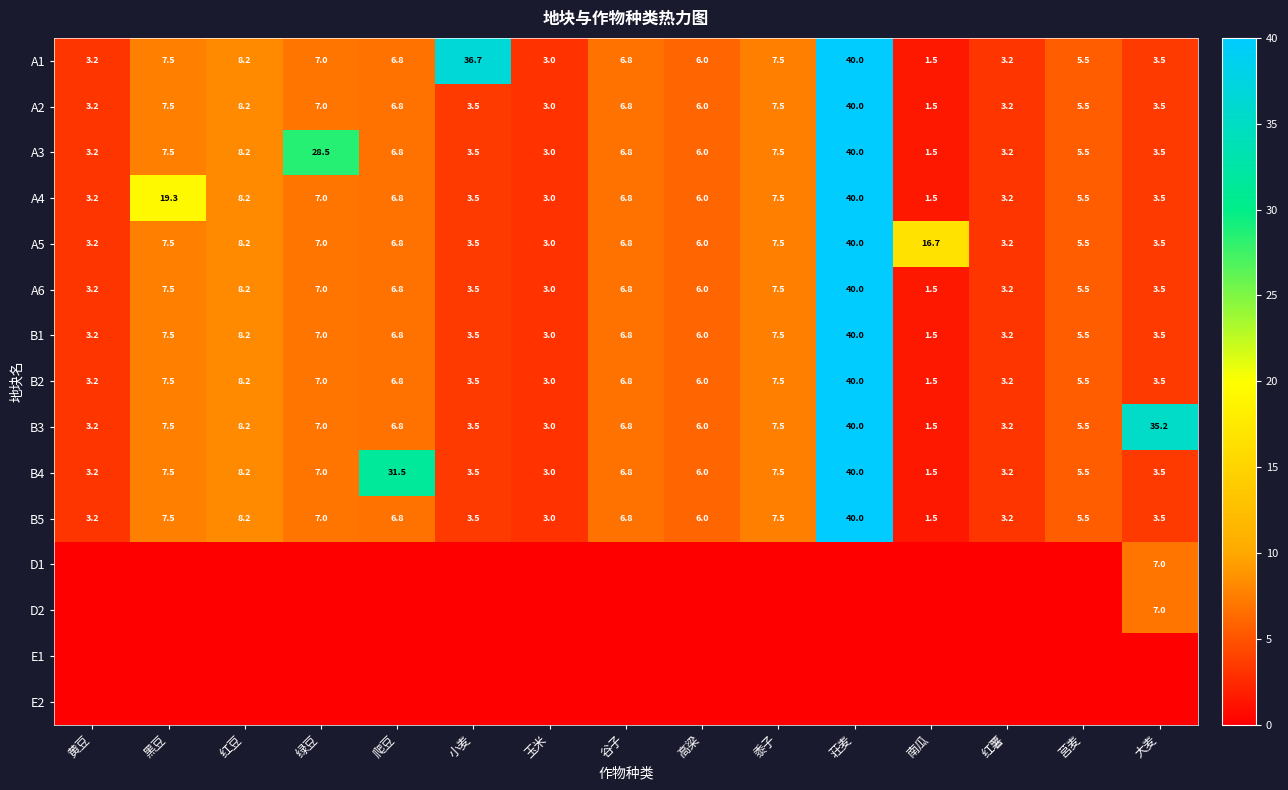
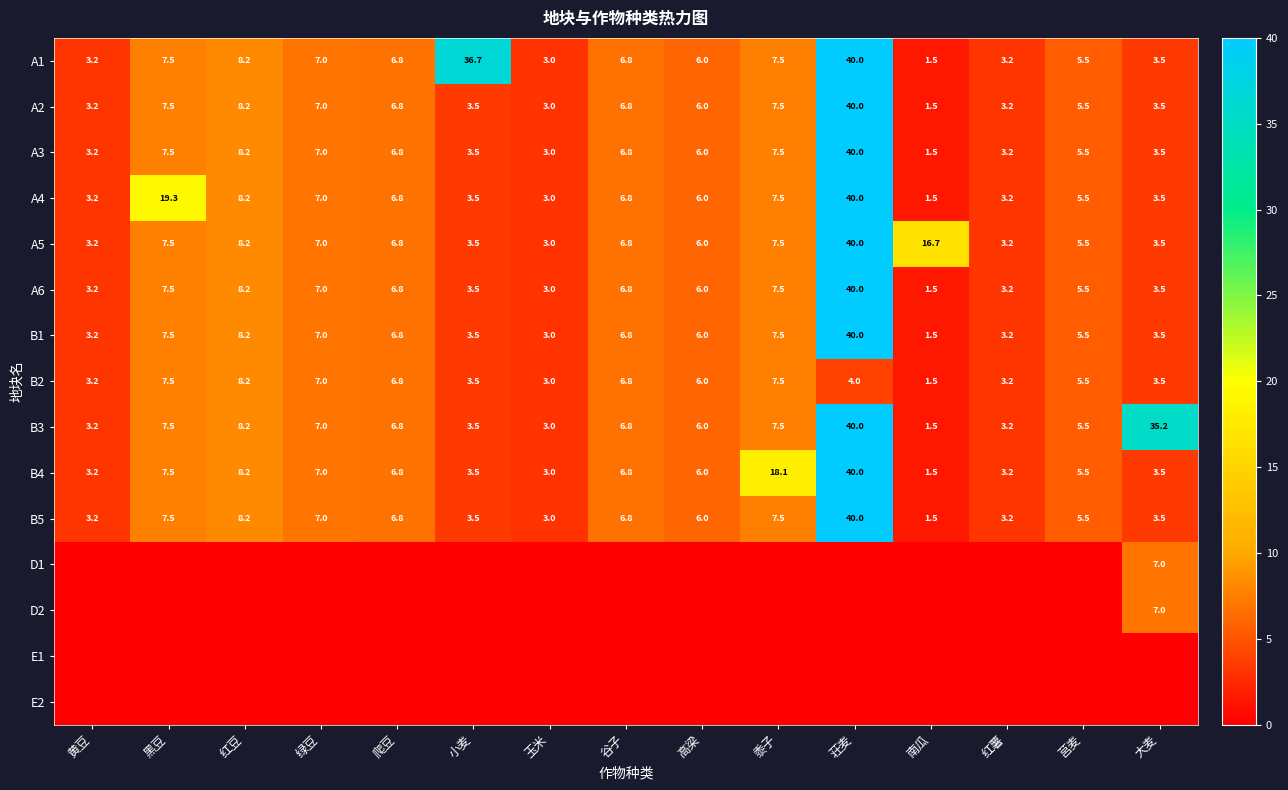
  {
    "A1": {
      "黄豆": 3.2,
      "黑豆": 7.5,
      "红豆": 8.2,
      "绿豆": 7.0,
      "爬豆": 6.8,
      "小麦": 36.7,
      "玉米": 3.0,
      "谷子": 6.8,
      "高梁": 6.0,
      "黍子": 7.5,
      "荘麦": 40.0,
      "南瓜": 1.5,
      "红薯": 3.2,
      "莒麦": 5.5,
      "大麦": 3.5
    },
    "A2": {
      "黄豆": 3.2,
      "黑豆": 7.5,
      "红豆": 8.2,
      "绿豆": 7.0,
      "爬豆": 6.8,
      "小麦": 3.5,
      "玉米": 3.0,
      "谷子": 6.8,
      "高梁": 6.0,
      "黍子": 7.5,
      "荘麦": 40.0,
      "南瓜": 1.5,
      "红薯": 3.2,
      "莒麦": 5.5,
      "大麦": 3.5
    },
    "A3": {
      "黄豆": 3.2,
      "黑豆": 7.5,
      "红豆": 8.2,
-     "绿豆": 28.5,
+     "绿豆": 7.0,
      "爬豆": 6.8,
      "小麦": 3.5,
      "玉米": 3.0,
      "谷子": 6.8,
      "高梁": 6.0,
      "黍子": 7.5,
      "荘麦": 40.0,
      "南瓜": 1.5,
      "红薯": 3.2,
      "莒麦": 5.5,
      "大麦": 3.5
    },
    "A4": {
      "黄豆": 3.2,
      "黑豆": 19.3,
      "红豆": 8.2,
      "绿豆": 7.0,
      "爬豆": 6.8,
      "小麦": 3.5,
      "玉米": 3.0,
      "谷子": 6.8,
      "高梁": 6.0,
      "黍子": 7.5,
      "荘麦": 40.0,
      "南瓜": 1.5,
      "红薯": 3.2,
      "莒麦": 5.5,
      "大麦": 3.5
    },
    "A5": {
      "黄豆": 3.2,
      "黑豆": 7.5,
      "红豆": 8.2,
      "绿豆": 7.0,
      "爬豆": 6.8,
      "小麦": 3.5,
      "玉米": 3.0,
      "谷子": 6.8,
      "高梁": 6.0,
      "黍子": 7.5,
      "荘麦": 40.0,
      "南瓜": 16.7,
      "红薯": 3.2,
      "莒麦": 5.5,
      "大麦": 3.5
    },
    "A6": {
      "黄豆": 3.2,
      "黑豆": 7.5,
      "红豆": 8.2,
      "绿豆": 7.0,
      "爬豆": 6.8,
      "小麦": 3.5,
      "玉米": 3.0,
      "谷子": 6.8,
      "高梁": 6.0,
      "黍子": 7.5,
      "荘麦": 40.0,
      "南瓜": 1.5,
      "红薯": 3.2,
      "莒麦": 5.5,
      "大麦": 3.5
    },
    "B1": {
      "黄豆": 3.2,
      "黑豆": 7.5,
      "红豆": 8.2,
      "绿豆": 7.0,
      "爬豆": 6.8,
      "小麦": 3.5,
      "玉米": 3.0,
      "谷子": 6.8,
      "高梁": 6.0,
      "黍子": 7.5,
      "荘麦": 40.0,
      "南瓜": 1.5,
      "红薯": 3.2,
      "莒麦": 5.5,
      "大麦": 3.5
    },
    "B2": {
      "黄豆": 3.2,
      "黑豆": 7.5,
      "红豆": 8.2,
      "绿豆": 7.0,
      "爬豆": 6.8,
      "小麦": 3.5,
      "玉米": 3.0,
      "谷子": 6.8,
      "高梁": 6.0,
      "黍子": 7.5,
-     "荘麦": 40.0,
+     "荘麦": 4.0,
      "南瓜": 1.5,
      "红薯": 3.2,
      "莒麦": 5.5,
      "大麦": 3.5
    },
    "B3": {
      "黄豆": 3.2,
      "黑豆": 7.5,
      "红豆": 8.2,
      "绿豆": 7.0,
      "爬豆": 6.8,
      "小麦": 3.5,
      "玉米": 3.0,
      "谷子": 6.8,
      "高梁": 6.0,
      "黍子": 7.5,
      "荘麦": 40.0,
      "南瓜": 1.5,
      "红薯": 3.2,
      "莒麦": 5.5,
      "大麦": 35.2
    },
    "B4": {
      "黄豆": 3.2,
      "黑豆": 7.5,
      "红豆": 8.2,
      "绿豆": 7.0,
-     "爬豆": 31.5,
+     "爬豆": 6.8,
      "小麦": 3.5,
      "玉米": 3.0,
      "谷子": 6.8,
      "高梁": 6.0,
-     "黍子": 7.5,
+     "黍子": 18.1,
      "荘麦": 40.0,
      "南瓜": 1.5,
      "红薯": 3.2,
      "莒麦": 5.5,
      "大麦": 3.5
    },
    "B5": {
      "黄豆": 3.2,
      "黑豆": 7.5,
      "红豆": 8.2,
      "绿豆": 7.0,
      "爬豆": 6.8,
      "小麦": 3.5,
      "玉米": 3.0,
      "谷子": 6.8,
      "高梁": 6.0,
      "黍子": 7.5,
      "荘麦": 40.0,
      "南瓜": 1.5,
      "红薯": 3.2,
      "莒麦": 5.5,
      "大麦": 3.5
    },
    "D1": {
      "大麦": 7.0
    },
    "D2": {
      "大麦": 7.0
    }
  }
